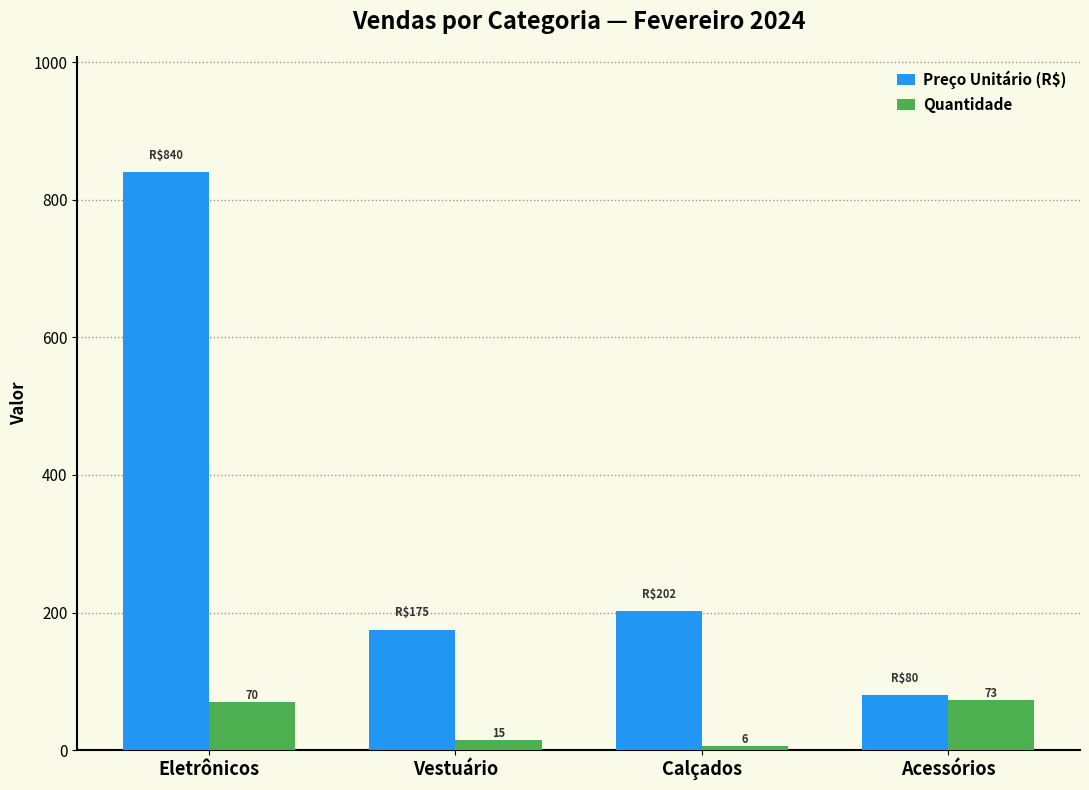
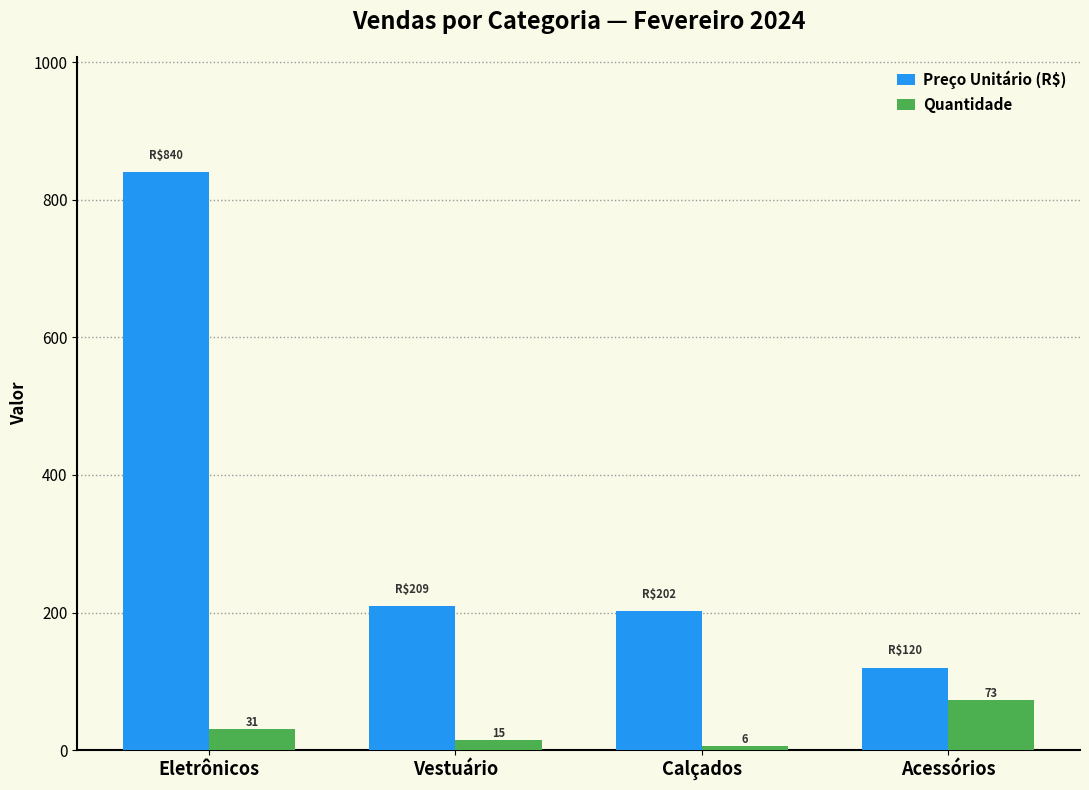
  {
    "Preço Unitário (R$)": {
      "Eletrônicos": "$840",
-     "Vestuário": "$175",
+     "Vestuário": "$209",
      "Calçados": "$202",
-     "Acessórios": "$80"
+     "Acessórios": "$120"
    },
    "Quantidade": {
-     "Eletrônicos": "70",
+     "Eletrônicos": "31",
      "Vestuário": "15",
      "Calçados": "6",
      "Acessórios": "73"
    }
  }
